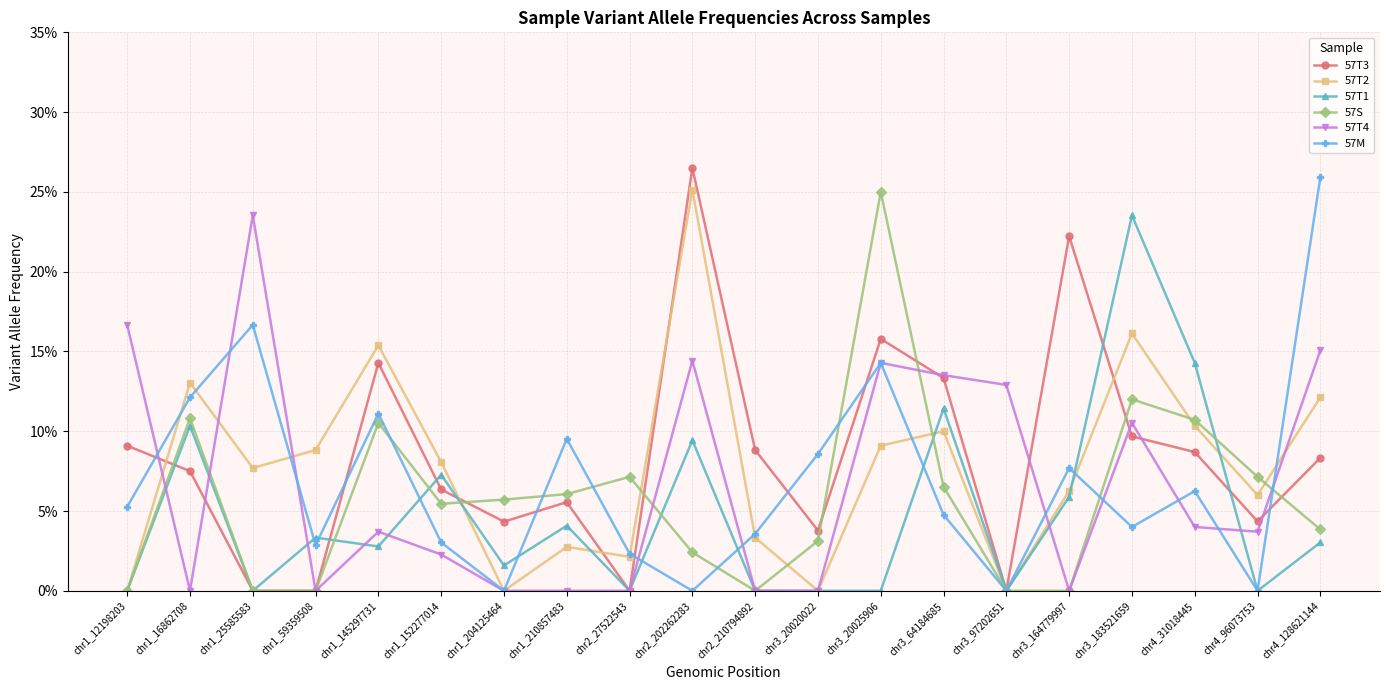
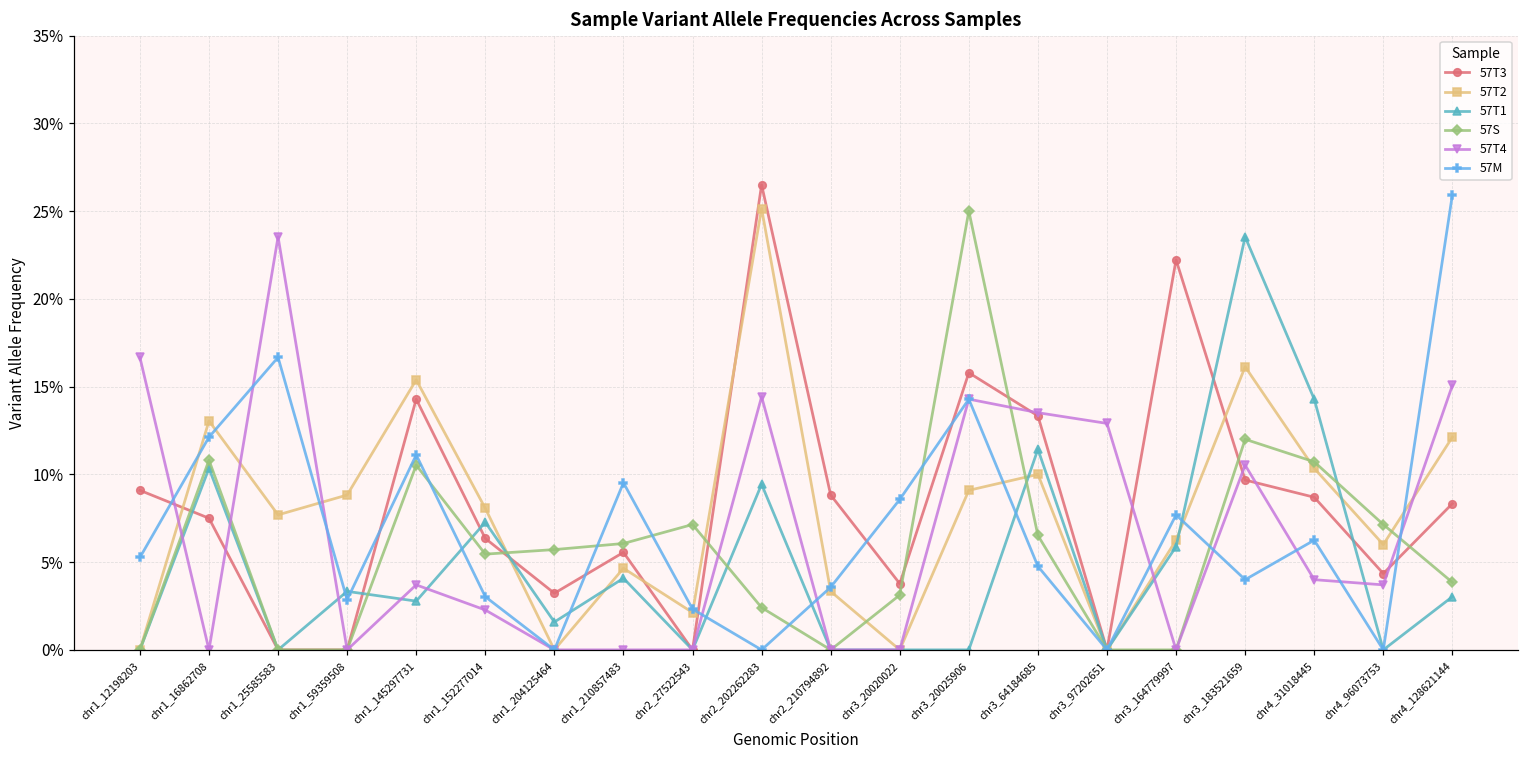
  {
    "57T3": {
      "chr1_12198203": "9.1%",
      "chr1_16862708": "7.5%",
      "chr1_145297731": "14.3%",
      "chr1_152277014": "6.3%",
-     "chr1_204125464": "4.3%",
+     "chr1_204125464": "3.2%",
      "chr1_210857483": "5.6%",
      "chr2_202262283": "26.5%",
      "chr2_210794892": "8.8%",
      "chr3_20020022": "3.8%",
      "chr3_20025906": "15.8%",
      "chr3_64184685": "13.3%",
      "chr3_164779997": "22.2%",
      "chr3_183521659": "9.7%",
      "chr4_31018445": "8.7%",
      "chr4_96073753": "4.3%",
      "chr4_128621144": "8.3%"
    },
    "57T2": {
      "chr1_16862708": "13.0%",
      "chr1_25585583": "7.7%",
      "chr1_59359508": "8.8%",
      "chr1_145297731": "15.4%",
      "chr1_152277014": "8.1%",
-     "chr1_210857483": "2.8%",
+     "chr1_210857483": "4.7%",
      "chr2_27522543": "2.1%",
      "chr2_202262283": "25.1%",
      "chr2_210794892": "3.3%",
      "chr3_20025906": "9.1%",
      "chr3_64184685": "10.0%",
      "chr3_164779997": "6.3%",
      "chr3_183521659": "16.1%",
      "chr4_31018445": "10.3%",
      "chr4_96073753": "6.0%",
      "chr4_128621144": "12.1%"
    },
    "57S": {
      "chr1_16862708": "10.8%",
      "chr1_145297731": "10.5%",
      "chr1_152277014": "5.5%",
      "chr1_204125464": "5.7%",
      "chr1_210857483": "6.1%",
      "chr2_27522543": "7.1%",
      "chr2_202262283": "2.4%",
      "chr3_20020022": "3.1%",
      "chr3_20025906": "25.0%",
      "chr3_64184685": "6.5%",
      "chr3_183521659": "12.0%",
      "chr4_31018445": "10.7%",
      "chr4_96073753": "7.1%",
      "chr4_128621144": "3.8%"
    },
    "57T4": {
      "chr1_12198203": "16.7%",
      "chr1_16862708": "0.0%",
      "chr1_25585583": "23.5%",
      "chr1_145297731": "3.7%",
      "chr1_152277014": "2.3%",
      "chr1_210857483": "0.0%",
      "chr2_202262283": "14.4%",
      "chr3_64184685": "13.5%",
      "chr3_97202651": "12.9%",
      "chr3_183521659": "10.5%",
      "chr4_31018445": "4.0%",
      "chr4_96073753": "3.7%",
      "chr4_128621144": "15.1%"
    }
  }
